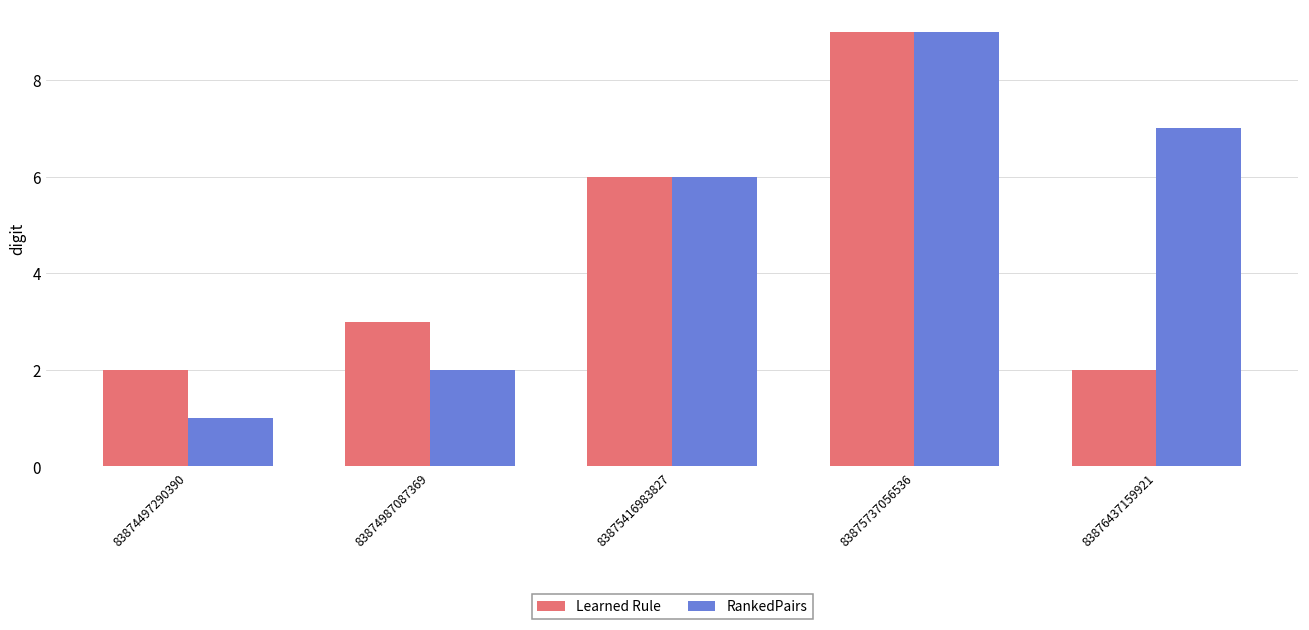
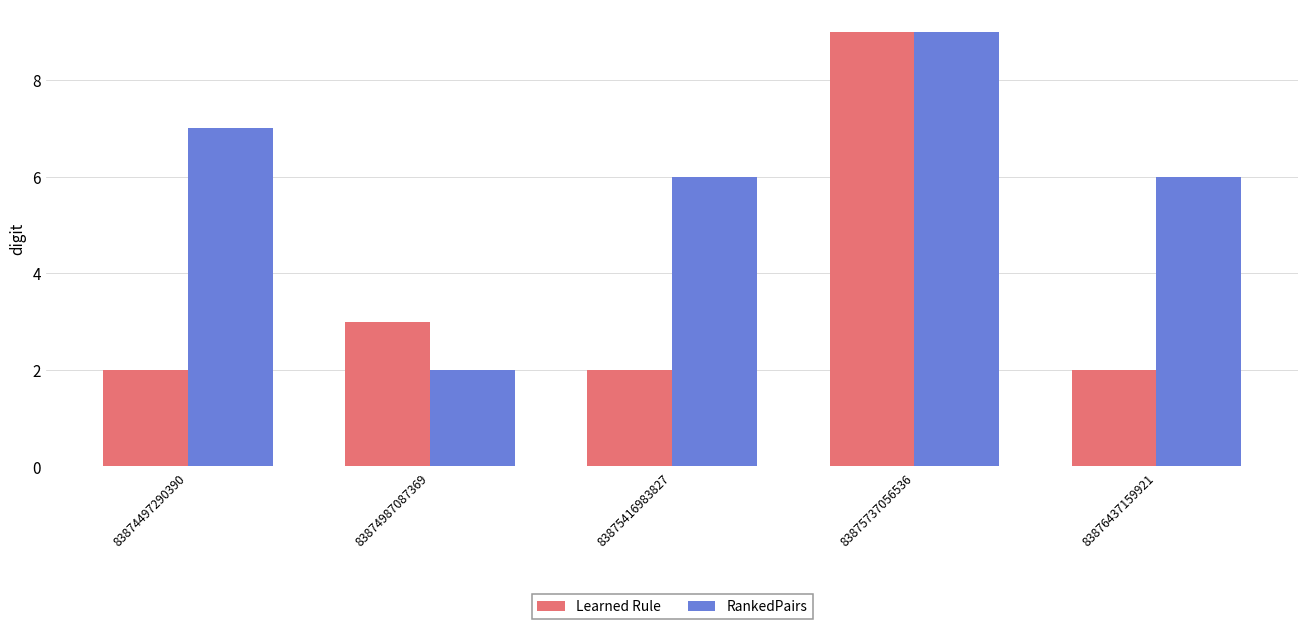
  {
    "Learned Rule": {
      "83874497290390": 2,
      "83874987087369": 3,
-     "83875416983827": 6,
+     "83875416983827": 2,
      "83875737056536": 9,
      "83876437159921": 2
    },
    "RankedPairs": {
-     "83874497290390": 1,
+     "83874497290390": 7,
      "83874987087369": 2,
      "83875416983827": 6,
      "83875737056536": 9,
-     "83876437159921": 7
+     "83876437159921": 6
    }
  }
